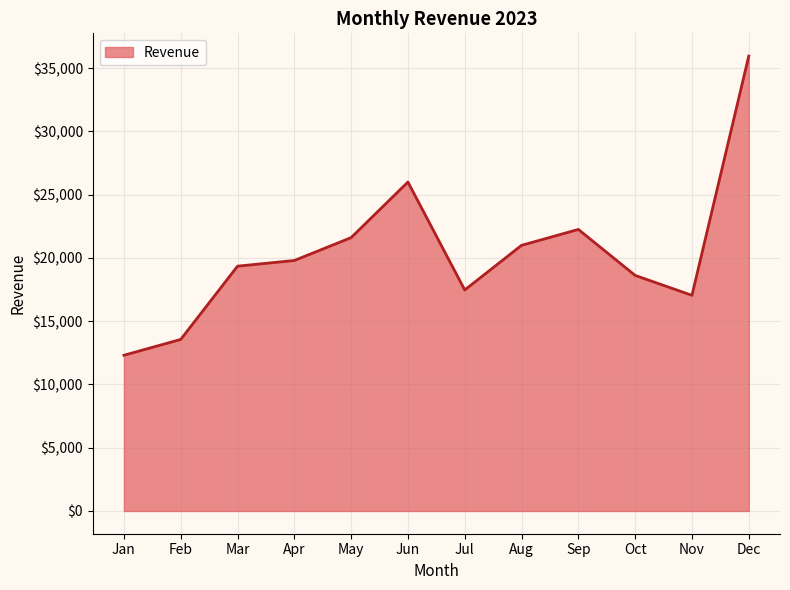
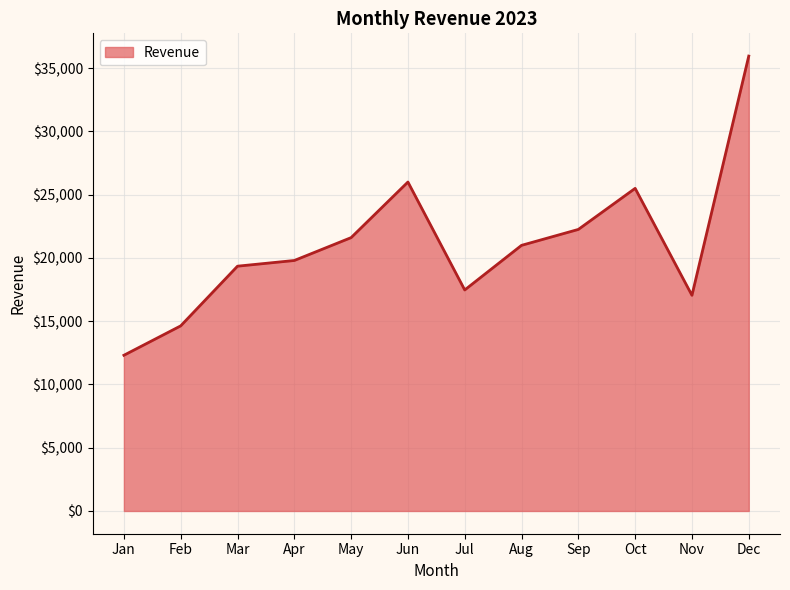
  {
    "Jan": "$12,300",
-   "Feb": "$13,600",
+   "Feb": "$14,600",
    "Mar": "$19,300",
    "Apr": "$19,800",
    "May": "$21,600",
    "Jun": "$26,000",
    "Jul": "$17,500",
    "Aug": "$21,000",
    "Sep": "$22,300",
-   "Oct": "$18,600",
+   "Oct": "$25,500",
    "Nov": "$17,000",
    "Dec": "$36,000"
  }
